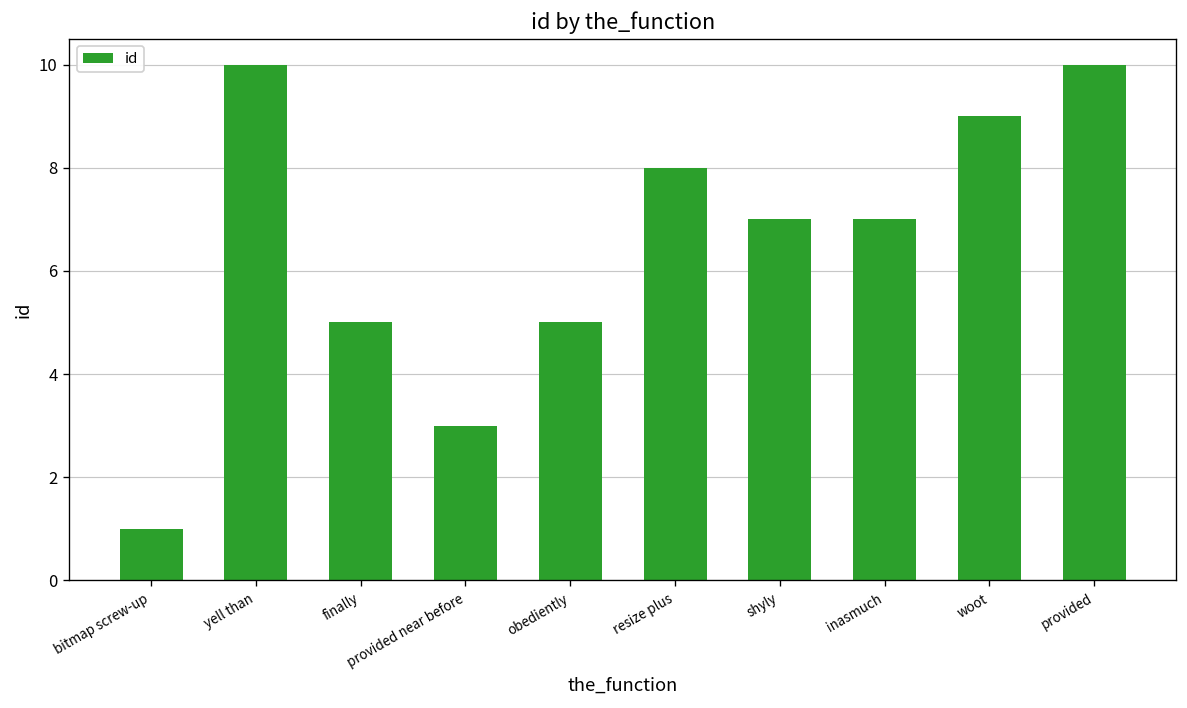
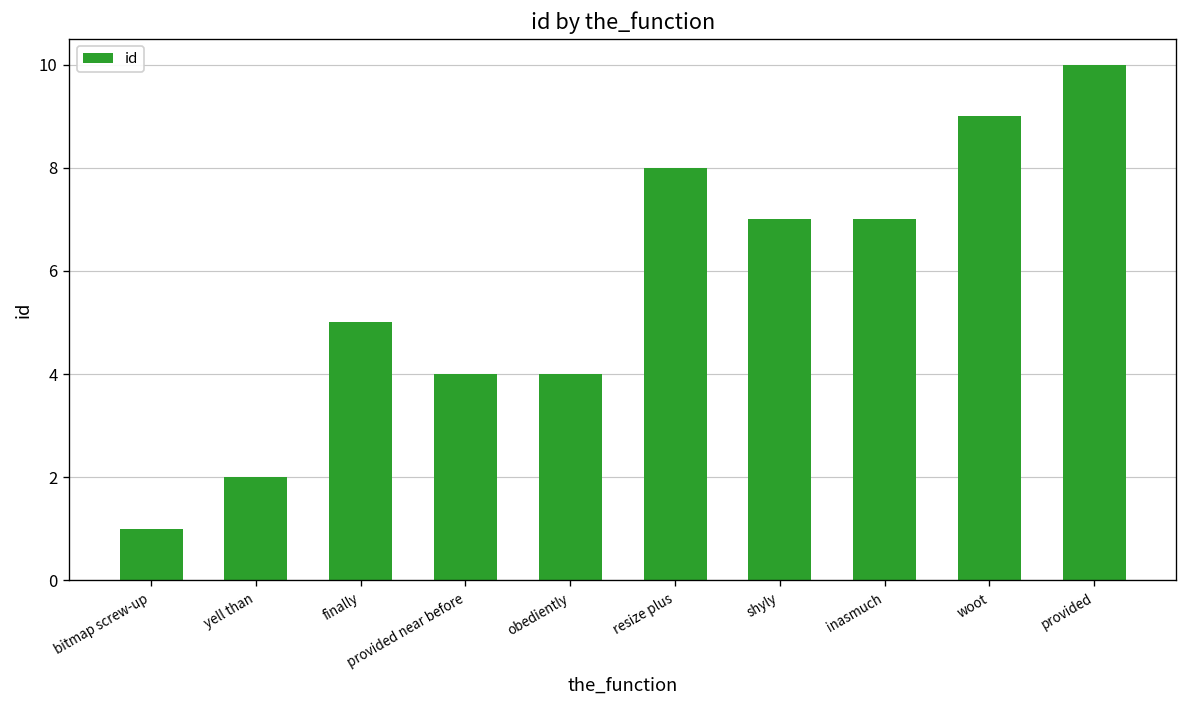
  {
    "bitmap screw-up": 1,
-   "yell than": 10,
+   "yell than": 2,
    "finally": 5,
-   "provided near before": 3,
-   "obediently": 5,
+   "provided near before": 4,
+   "obediently": 4,
    "resize plus": 8,
    "shyly": 7,
    "inasmuch": 7,
    "woot": 9,
    "provided": 10
  }
